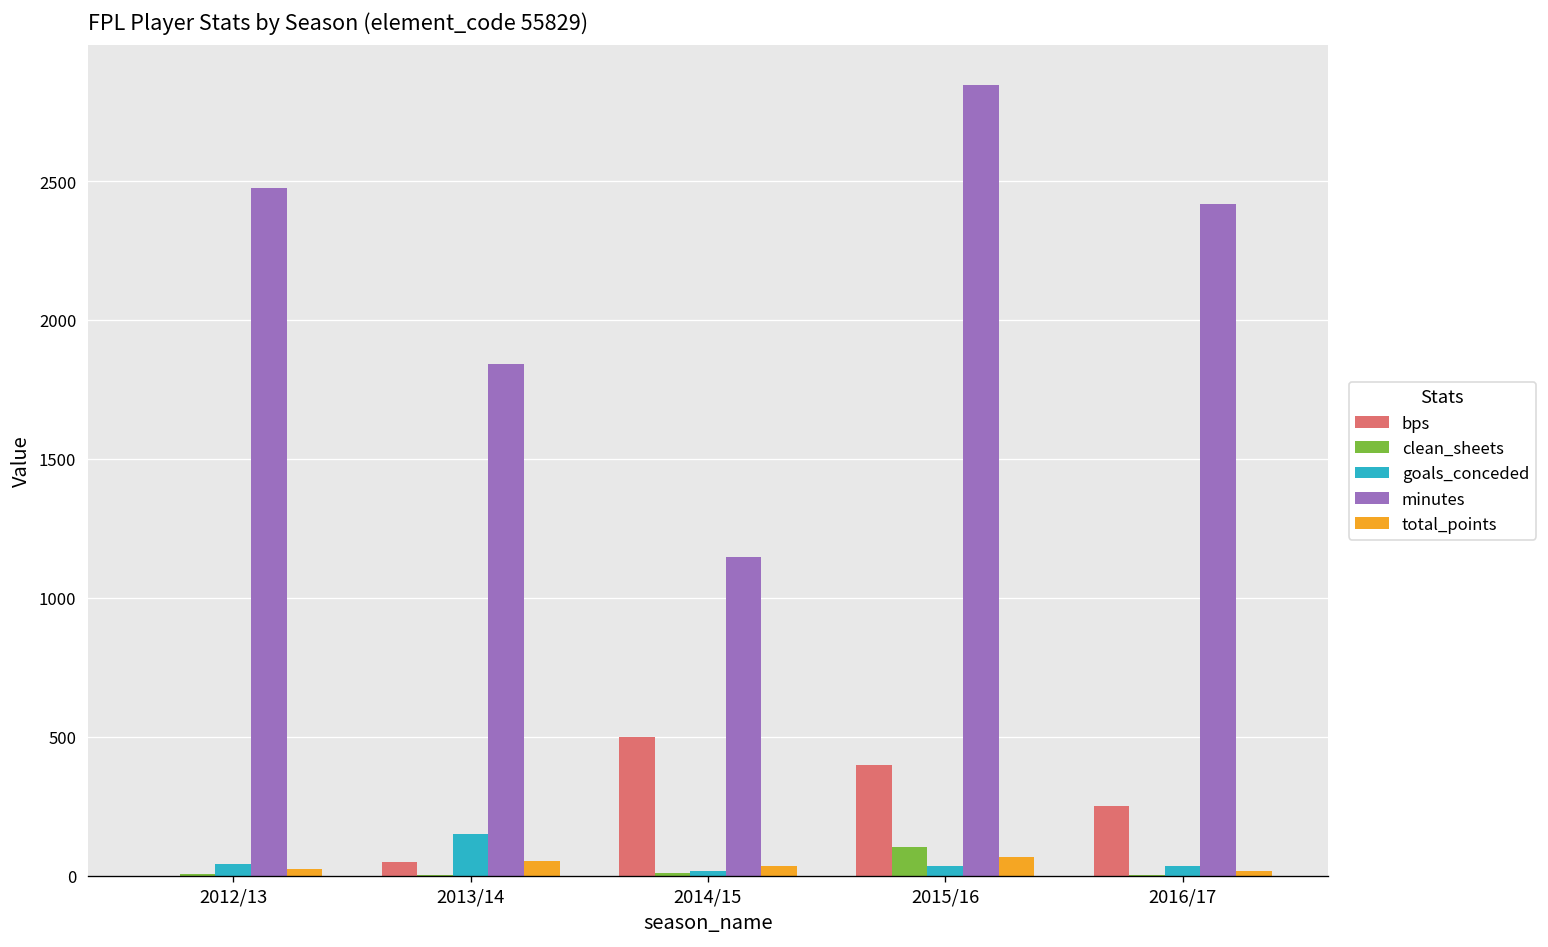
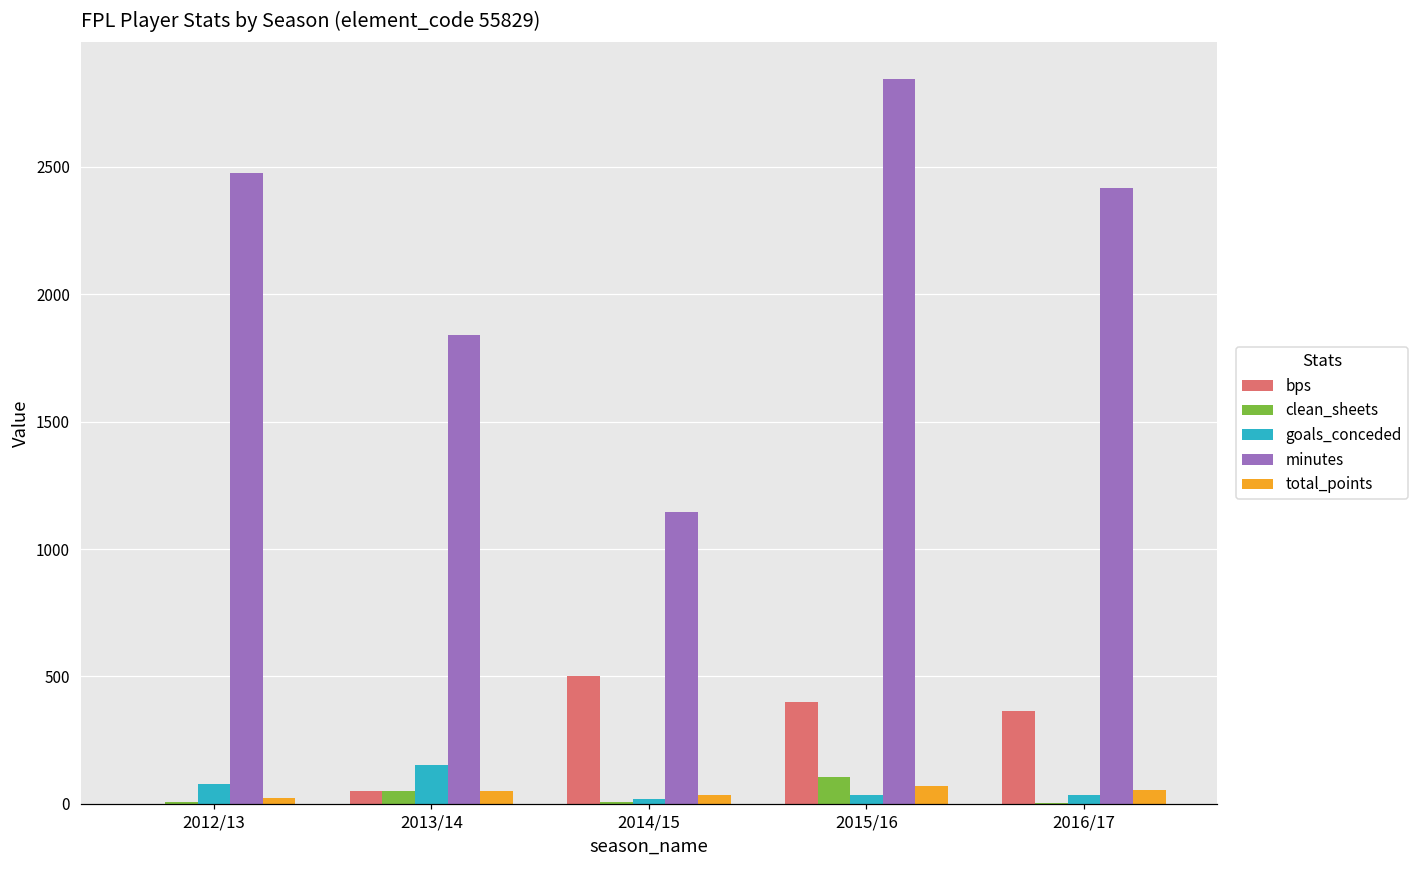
  {
    "bps": {
      "2012/13": 0,
      "2013/14": 50,
      "2014/15": 500,
      "2015/16": 400,
-     "2016/17": 250
+     "2016/17": 370
    },
    "clean_sheets": {
-     "2013/14": 0,
+     "2013/14": 50,
      "2015/16": 110
    },
    "goals_conceded": {
-     "2012/13": 40,
+     "2012/13": 80,
      "2013/14": 150,
      "2014/15": 20,
      "2015/16": 40,
      "2016/17": 40
    },
    "minutes": {
      "2012/13": 2470,
      "2013/14": 1840,
      "2014/15": 1150,
      "2015/16": 2850,
      "2016/17": 2420
    },
    "total_points": {
      "2012/13": 20,
      "2013/14": 50,
      "2014/15": 40,
      "2015/16": 70,
-     "2016/17": 20
+     "2016/17": 50
    }
  }
